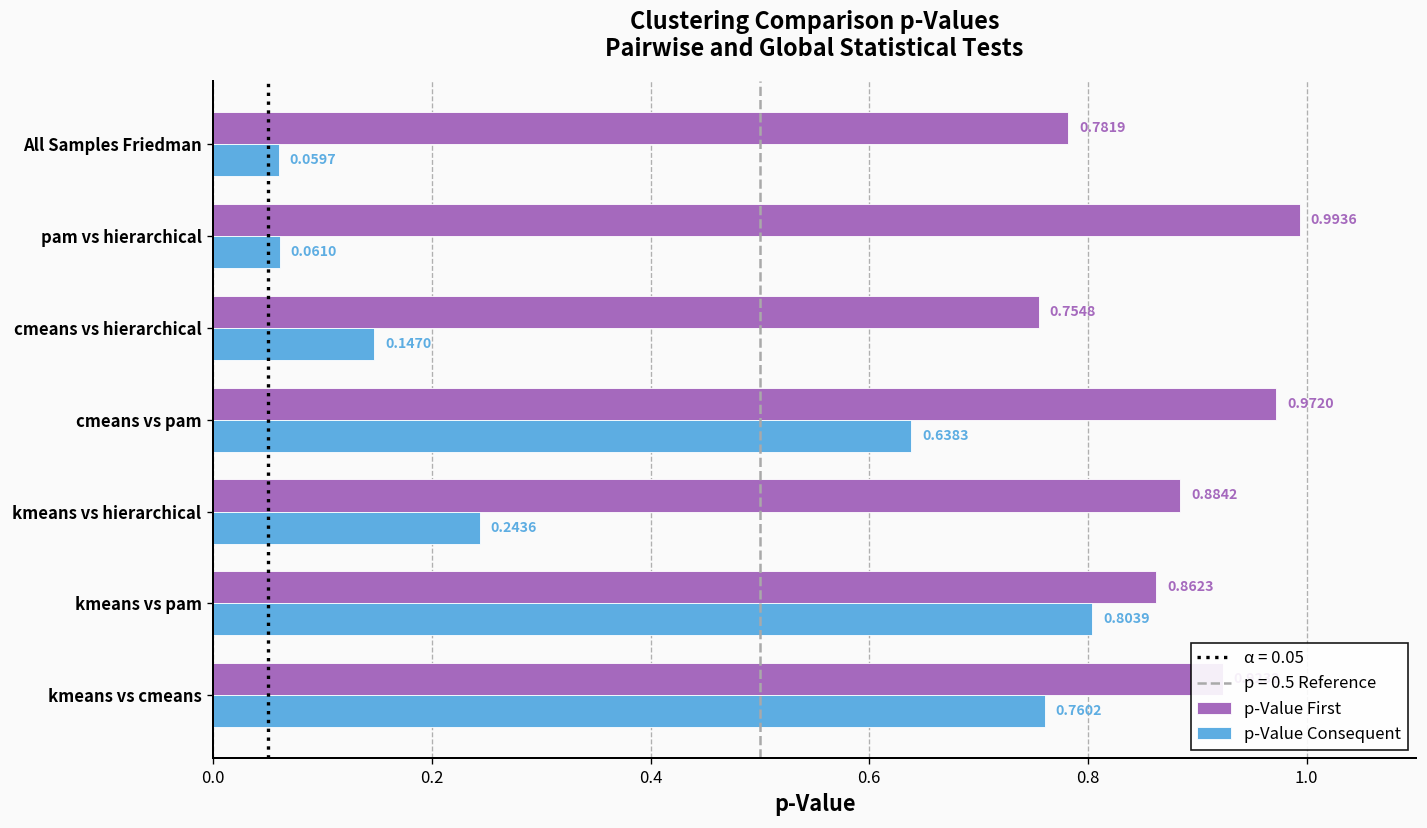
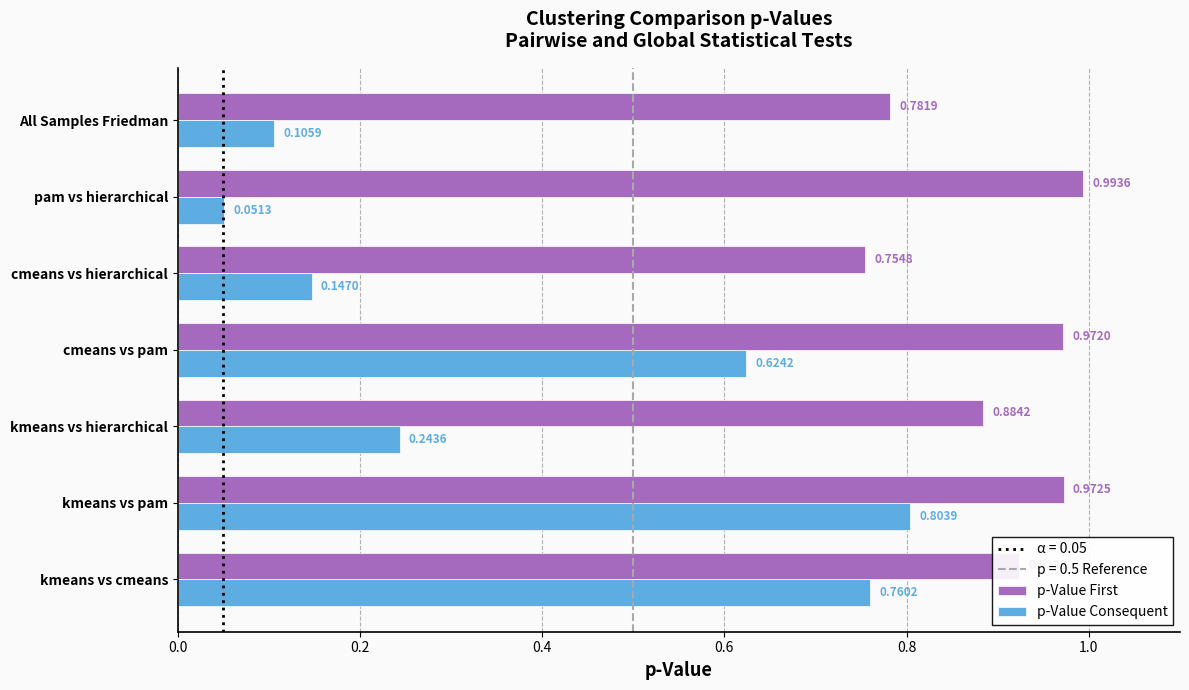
  {
    "p-Value First": {
      "All Samples Friedman": 0.7819,
      "pam vs hierarchical": 0.9936,
      "cmeans vs hierarchical": 0.7548,
      "cmeans vs pam": 0.9720,
      "kmeans vs hierarchical": 0.8842,
-     "kmeans vs pam": 0.8623
+     "kmeans vs pam": 0.9725
    },
    "p-Value Consequent": {
-     "All Samples Friedman": 0.0597,
-     "pam vs hierarchical": 0.0610,
+     "All Samples Friedman": 0.1059,
+     "pam vs hierarchical": 0.0513,
      "cmeans vs hierarchical": 0.1470,
-     "cmeans vs pam": 0.6383,
+     "cmeans vs pam": 0.6242,
      "kmeans vs hierarchical": 0.2436,
      "kmeans vs pam": 0.8039,
      "kmeans vs cmeans": 0.7602
    }
  }
